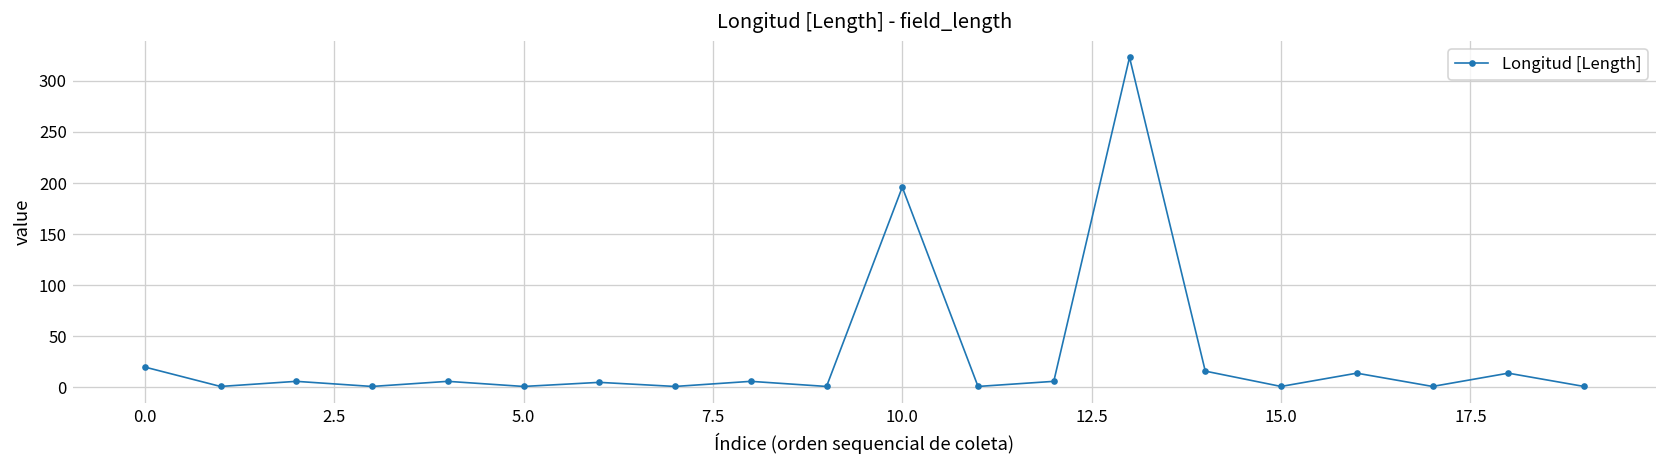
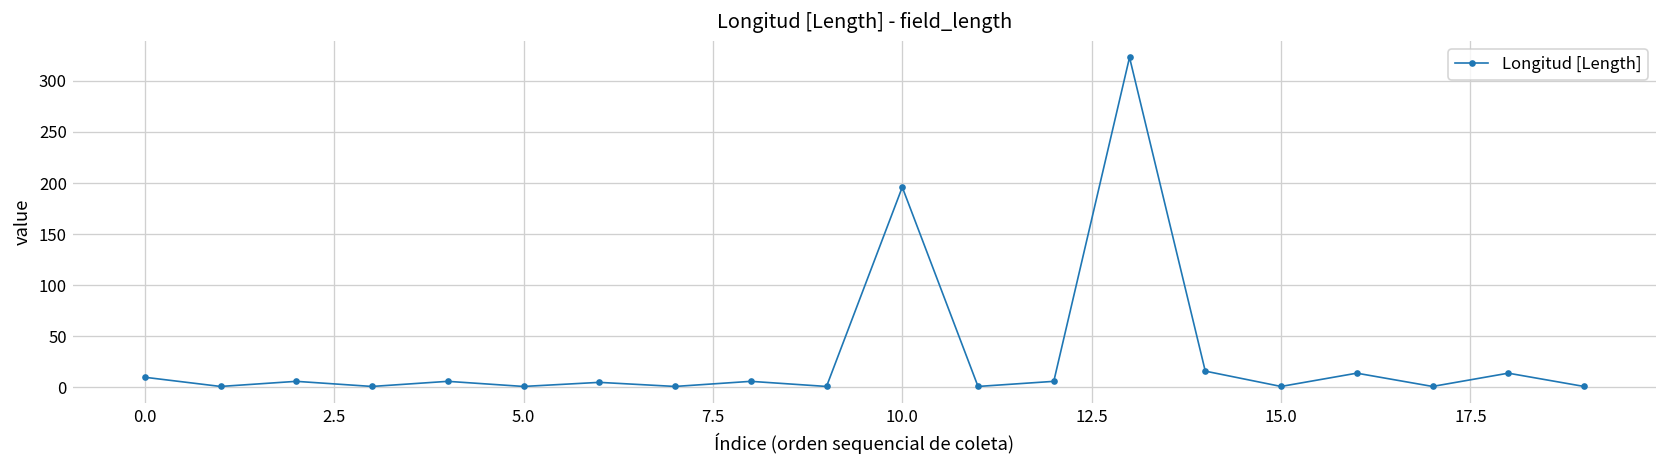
  {
-   "0.0": 20,
+   "0.0": 10,
    "5.0": 0,
    "10.0": 200,
    "15.0": 0
  }
